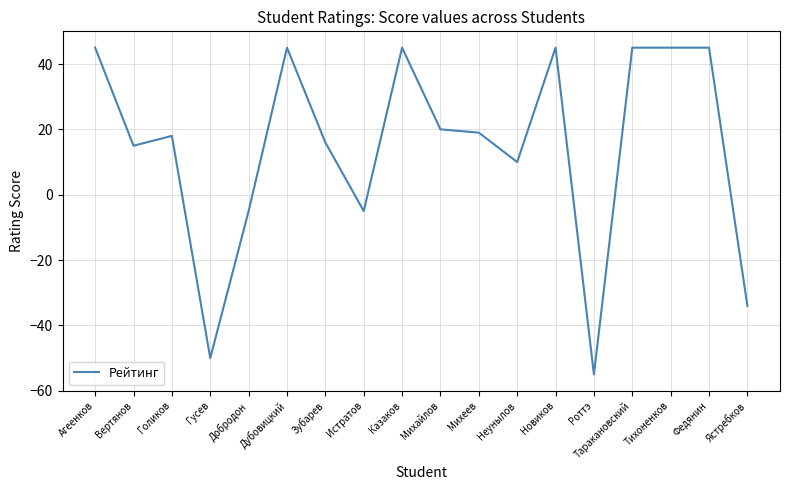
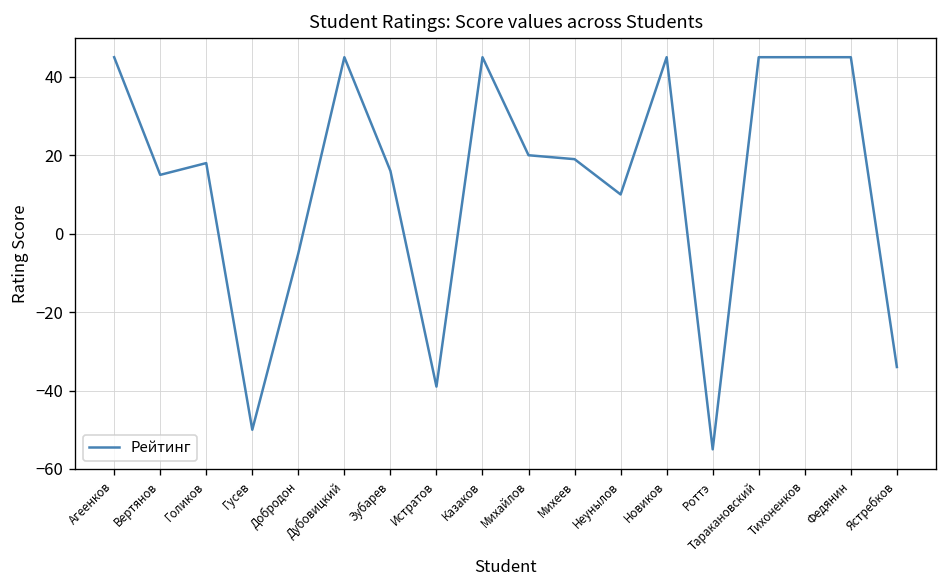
  {
    "Агеенков": 45,
    "Вертянов": 15,
    "Голиков": 18,
    "Гусев": -50,
    "Добродон": -5,
    "Дубовицкий": 45,
    "Зубарев": 16,
-   "Истратов": -5,
+   "Истратов": -39,
    "Казаков": 45,
    "Михайлов": 20,
    "Михеев": 19,
    "Неунылов": 10,
    "Новиков": 45,
    "Роттэ": -55,
    "Таракановский": 45,
    "Тихоненков": 45,
    "Федянин": 45,
    "Ястребков": -34
  }
